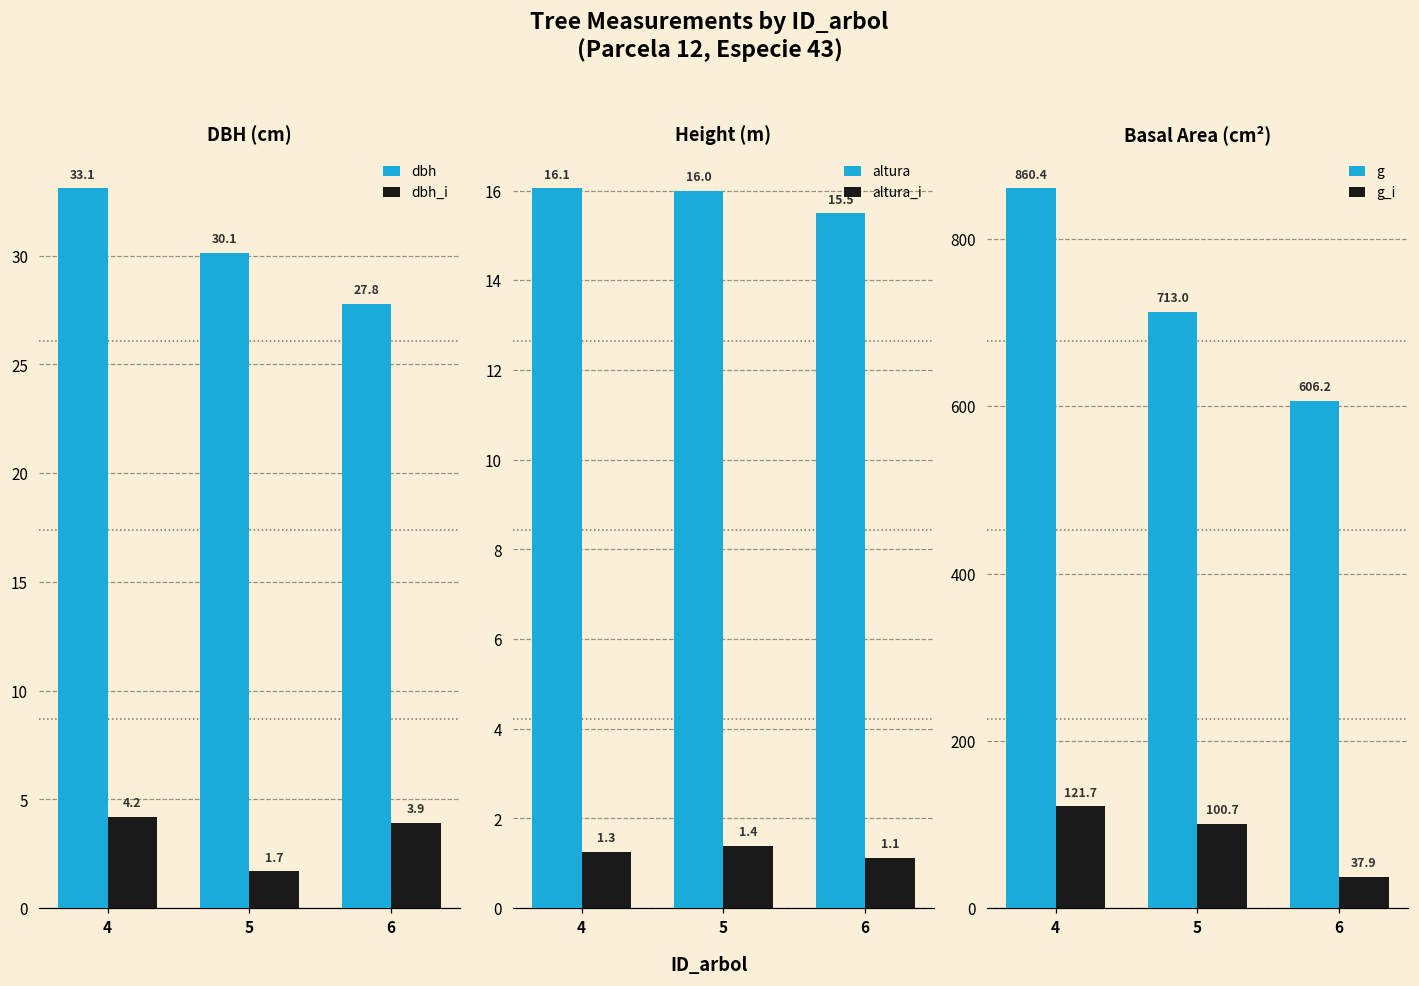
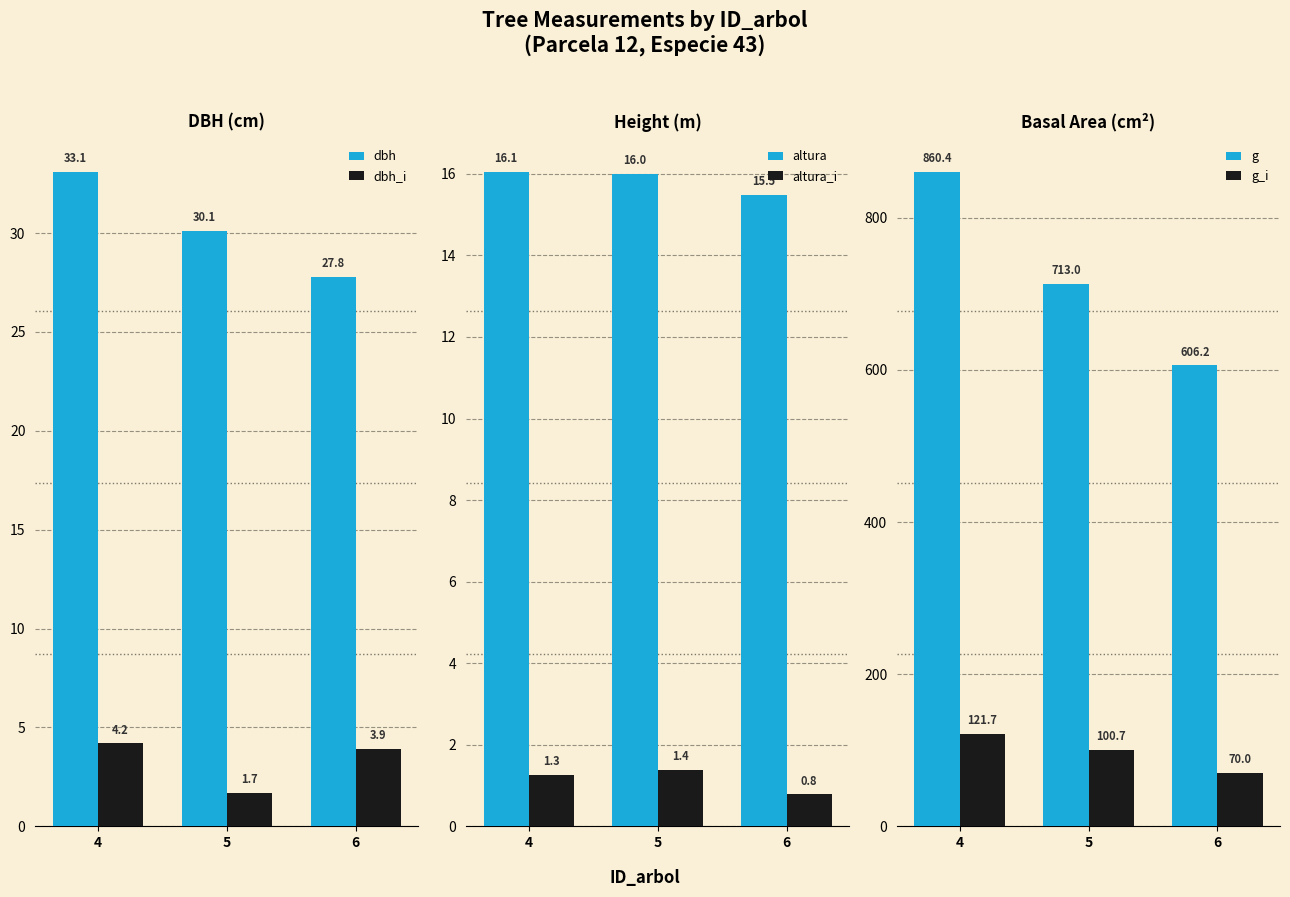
  {
    "DBH (cm)": {
      "dbh": {
        "4": 33.1,
        "5": 30.1,
        "6": 27.8
      },
      "dbh_i": {
        "4": 4.2,
        "5": 1.7,
        "6": 3.9
      }
    },
    "Height (m)": {
      "altura": {
        "4": 16.1,
        "5": 16.0,
        "6": 15.5
      },
      "altura_i": {
        "4": 1.3,
        "5": 1.4,
-       "6": 1.1
+       "6": 0.8
      }
    },
    "Basal Area (cm²)": {
      "g": {
        "4": 860.4,
        "5": 713.0,
        "6": 606.2
      },
      "g_i": {
        "4": 121.7,
        "5": 100.7,
-       "6": 37.9
+       "6": 70.0
      }
    }
  }
